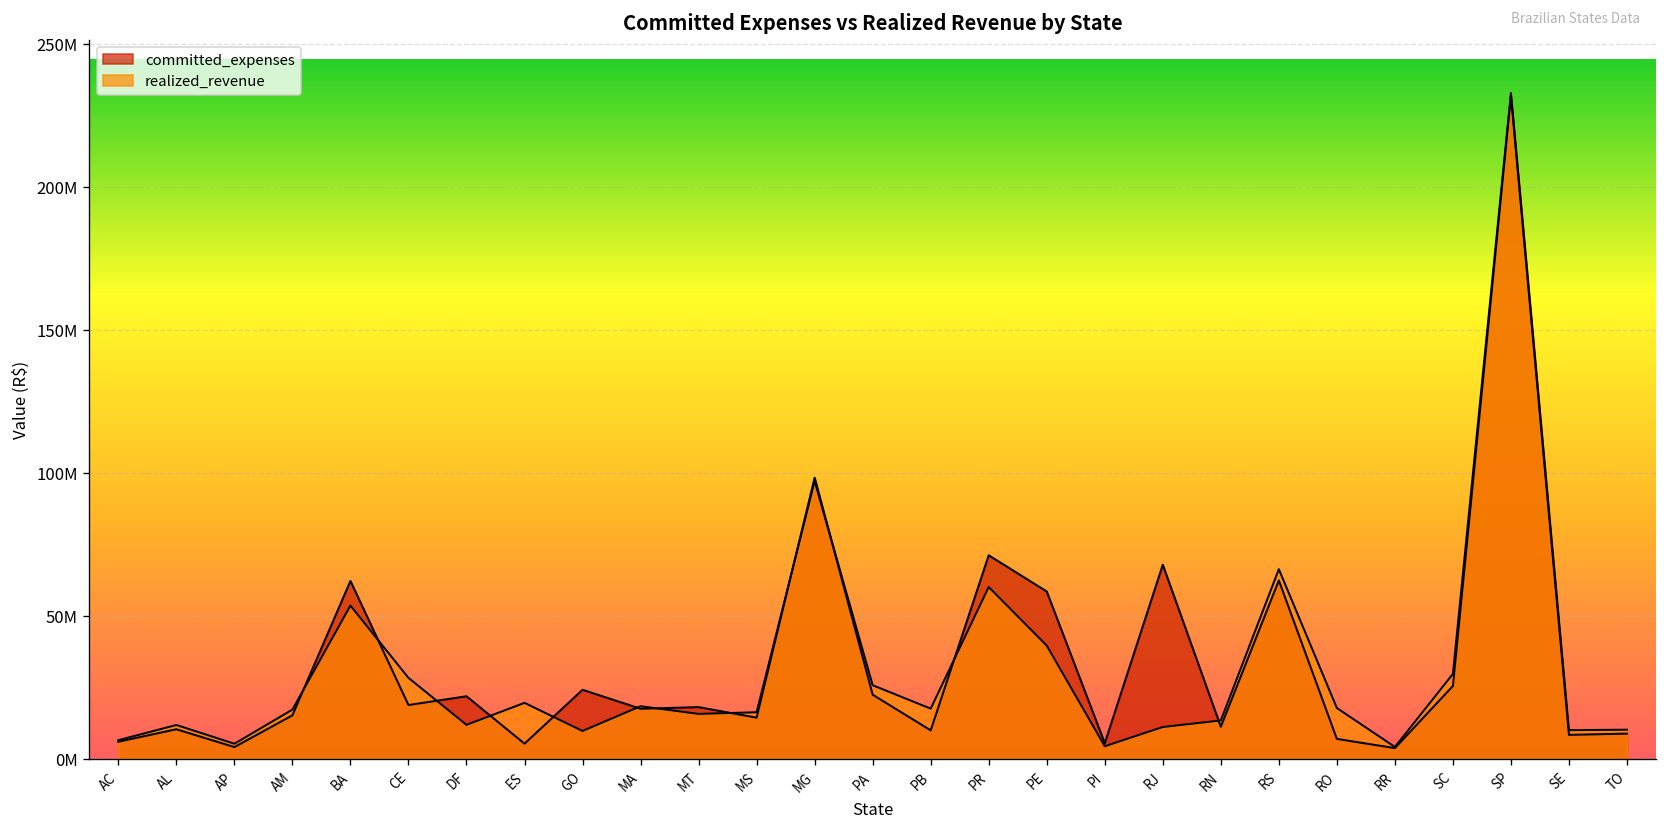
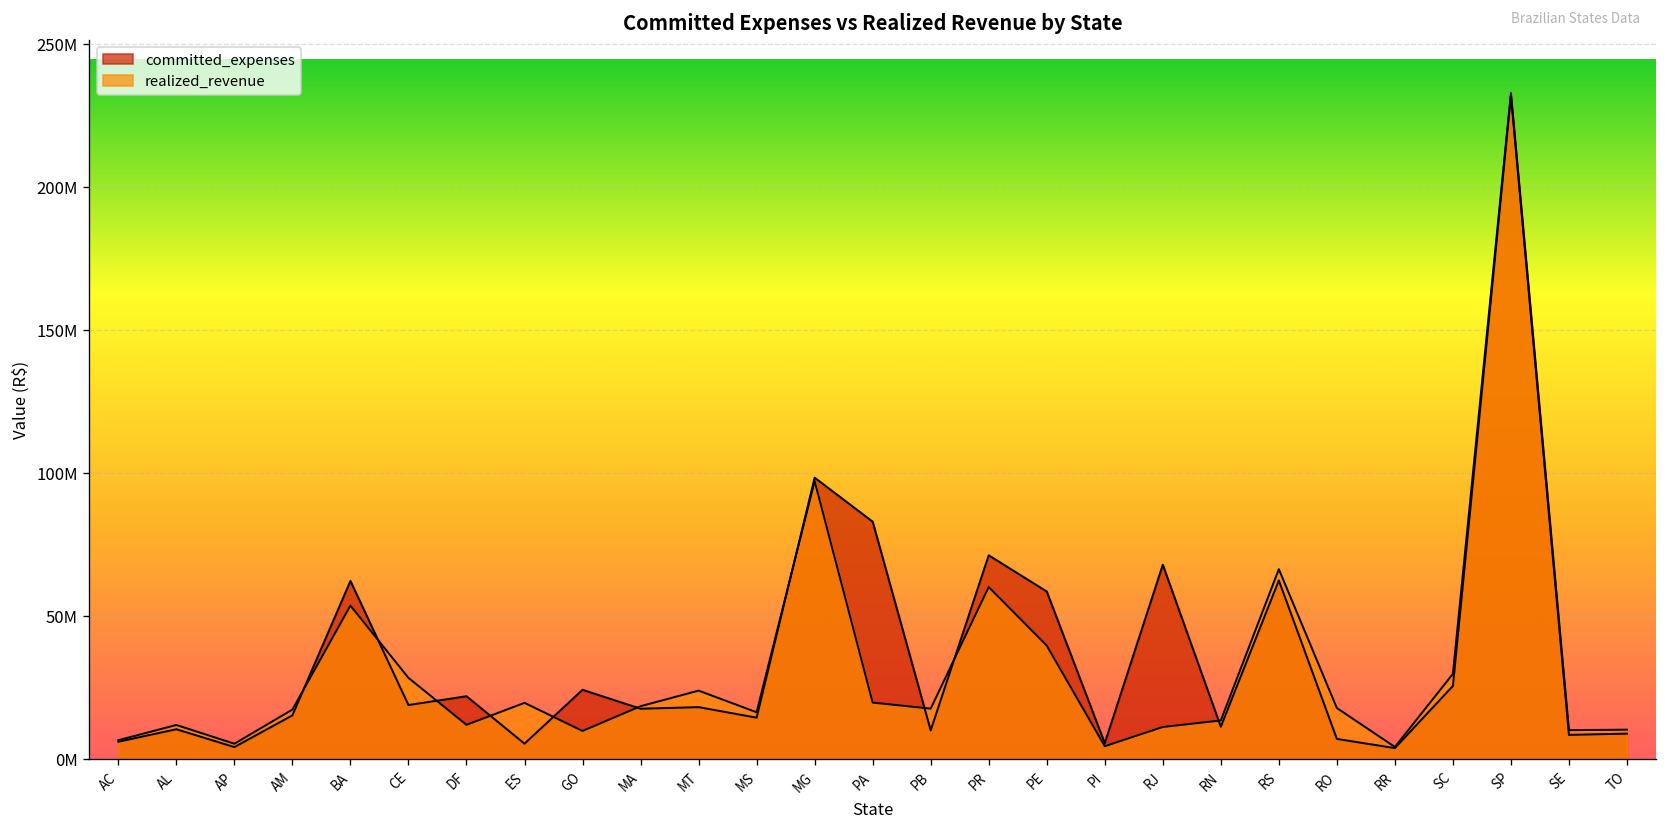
  {
    "committed_expenses": {
      "AL": 10000000,
      "AP": 4000000,
      "AM": 15000000,
      "BA": 62000000,
      "CE": 19000000,
      "DF": 22000000,
      "ES": 5000000,
      "GO": 24000000,
      "MT": 18000000,
      "MS": 15000000,
      "MG": 98000000,
-     "PA": 23000000,
+     "PA": 83000000,
      "PB": 10000000,
      "PR": 71000000,
      "PE": 59000000,
      "RJ": 68000000,
      "RN": 11000000,
      "RS": 62000000,
      "RO": 7000000,
      "SC": 26000000,
      "SE": 8000000,
      "TO": 9000000
    },
    "realized_revenue": {
      "AL": 12000000,
      "AP": 5000000,
      "AM": 17000000,
      "BA": 54000000,
      "CE": 28000000,
      "DF": 12000000,
      "ES": 20000000,
      "GO": 10000000,
-     "MT": 16000000,
+     "MT": 24000000,
      "MS": 16000000,
      "MG": 97000000,
-     "PA": 26000000,
+     "PA": 20000000,
      "PB": 18000000,
      "PR": 60000000,
      "PE": 40000000,
      "RJ": 11000000,
      "RN": 14000000,
      "RS": 66000000,
      "RO": 18000000,
      "SC": 30000000,
      "SE": 10000000,
      "TO": 10000000
    }
  }
